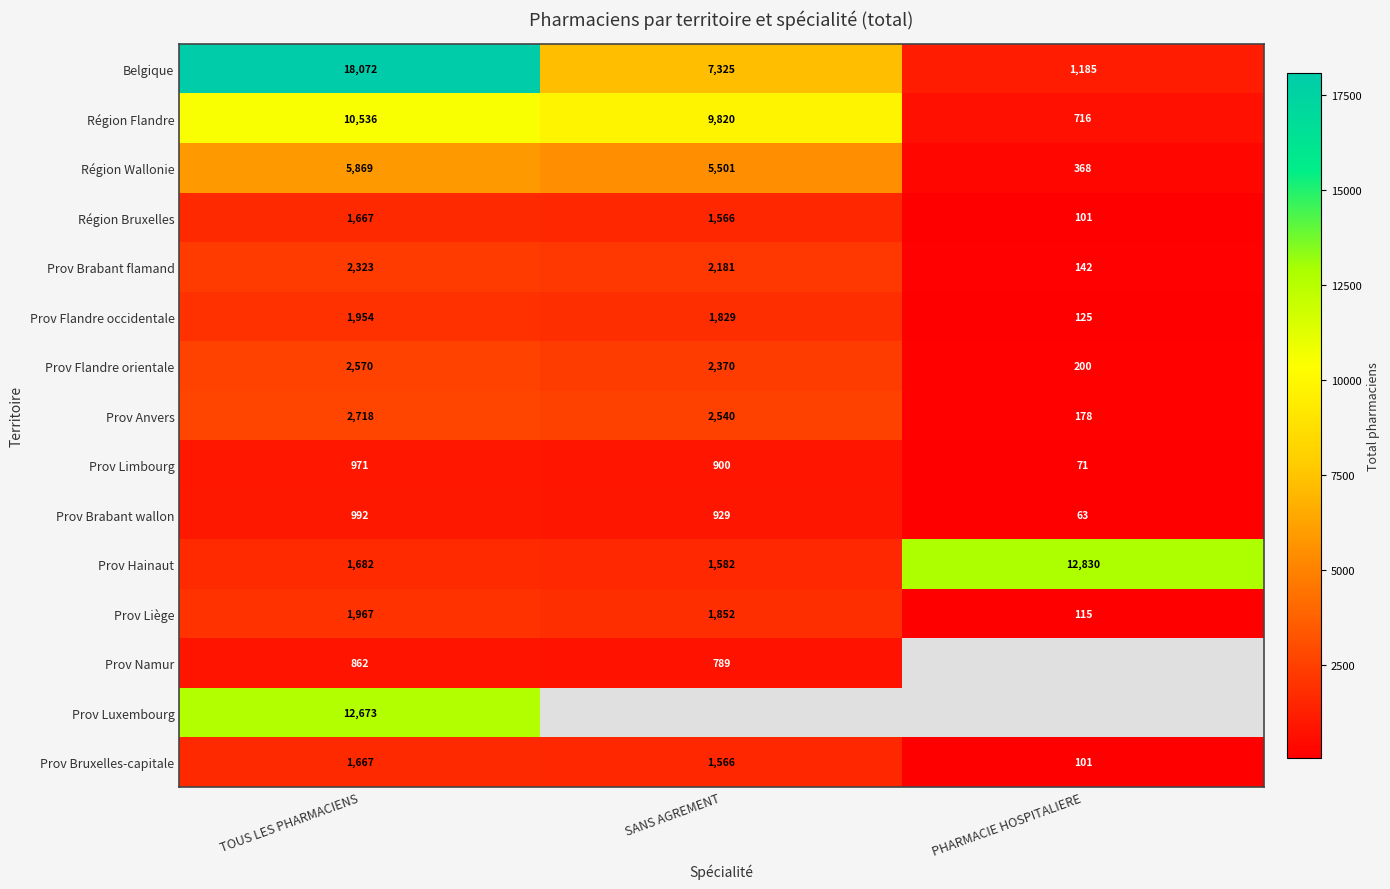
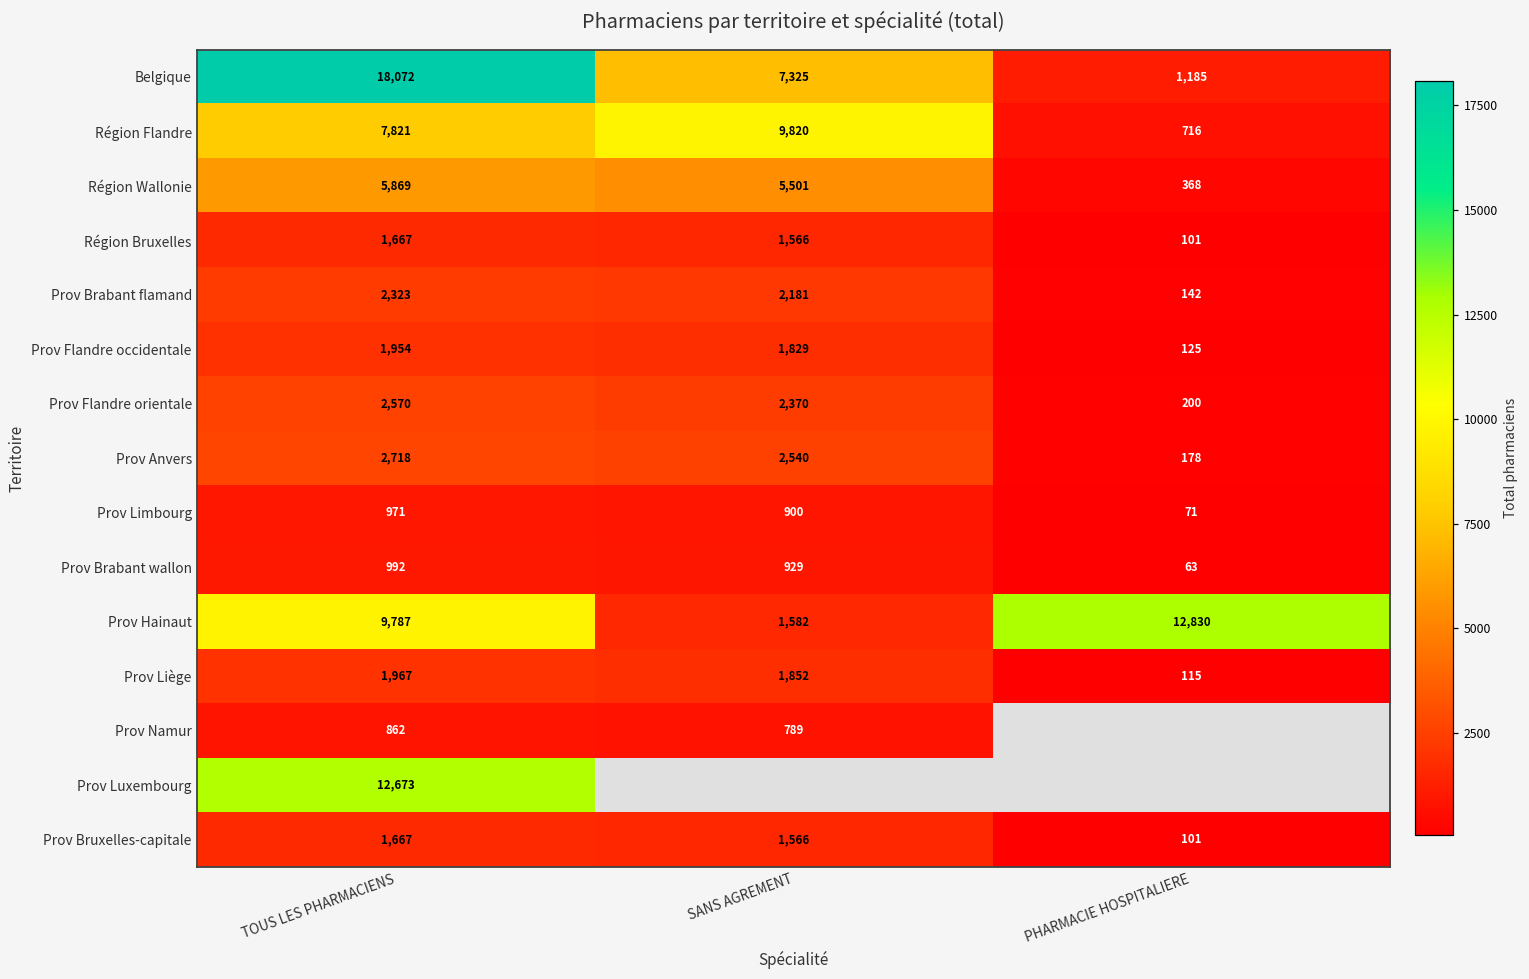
  {
    "Belgique": {
      "TOUS LES PHARMACIENS": "18,072",
      "SANS AGREMENT": "7,325",
      "PHARMACIE HOSPITALIERE": "1,185"
    },
    "Région Flandre": {
-     "TOUS LES PHARMACIENS": "10,536",
+     "TOUS LES PHARMACIENS": "7,821",
      "SANS AGREMENT": "9,820",
      "PHARMACIE HOSPITALIERE": "716"
    },
    "Région Wallonie": {
      "TOUS LES PHARMACIENS": "5,869",
      "SANS AGREMENT": "5,501",
      "PHARMACIE HOSPITALIERE": "368"
    },
    "Région Bruxelles": {
      "TOUS LES PHARMACIENS": "1,667",
      "SANS AGREMENT": "1,566",
      "PHARMACIE HOSPITALIERE": "101"
    },
    "Prov Brabant flamand": {
      "TOUS LES PHARMACIENS": "2,323",
      "SANS AGREMENT": "2,181",
      "PHARMACIE HOSPITALIERE": "142"
    },
    "Prov Flandre occidentale": {
      "TOUS LES PHARMACIENS": "1,954",
      "SANS AGREMENT": "1,829",
      "PHARMACIE HOSPITALIERE": "125"
    },
    "Prov Flandre orientale": {
      "TOUS LES PHARMACIENS": "2,570",
      "SANS AGREMENT": "2,370",
      "PHARMACIE HOSPITALIERE": "200"
    },
    "Prov Anvers": {
      "TOUS LES PHARMACIENS": "2,718",
      "SANS AGREMENT": "2,540",
      "PHARMACIE HOSPITALIERE": "178"
    },
    "Prov Limbourg": {
      "TOUS LES PHARMACIENS": "971",
      "SANS AGREMENT": "900",
      "PHARMACIE HOSPITALIERE": "71"
    },
    "Prov Brabant wallon": {
      "TOUS LES PHARMACIENS": "992",
      "SANS AGREMENT": "929",
      "PHARMACIE HOSPITALIERE": "63"
    },
    "Prov Hainaut": {
-     "TOUS LES PHARMACIENS": "1,682",
+     "TOUS LES PHARMACIENS": "9,787",
      "SANS AGREMENT": "1,582",
      "PHARMACIE HOSPITALIERE": "12,830"
    },
    "Prov Liège": {
      "TOUS LES PHARMACIENS": "1,967",
      "SANS AGREMENT": "1,852",
      "PHARMACIE HOSPITALIERE": "115"
    },
    "Prov Namur": {
      "TOUS LES PHARMACIENS": "862",
      "SANS AGREMENT": "789"
    },
    "Prov Luxembourg": {
      "TOUS LES PHARMACIENS": "12,673"
    },
    "Prov Bruxelles-capitale": {
      "TOUS LES PHARMACIENS": "1,667",
      "SANS AGREMENT": "1,566",
      "PHARMACIE HOSPITALIERE": "101"
    }
  }
